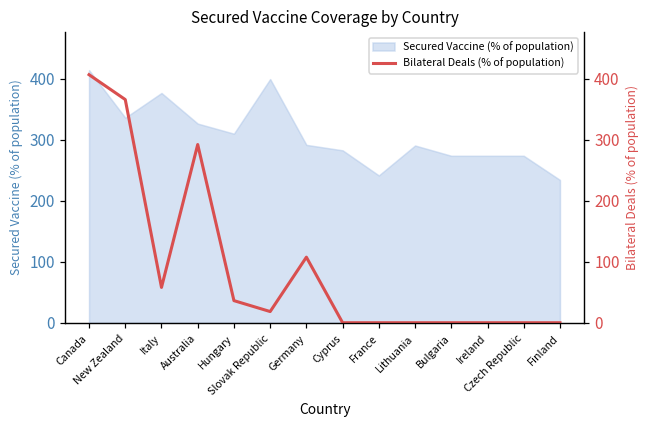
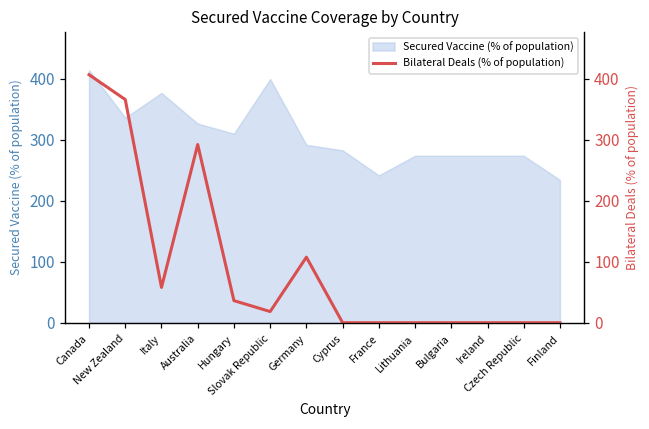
  {
    "Secured Vaccine (% of population)": {
      "Canada": 410,
      "New Zealand": 340,
      "Italy": 380,
      "Australia": 330,
      "Hungary": 310,
      "Slovak Republic": 400,
      "Germany": 290,
      "Cyprus": 280,
      "France": 240,
-     "Lithuania": 290,
+     "Lithuania": 270,
      "Bulgaria": 270,
      "Ireland": 270,
      "Czech Republic": 270,
      "Finland": 230
    },
    "Bilateral Deals (% of population)": {
      "Canada": 410,
      "New Zealand": 370,
      "Italy": 60,
      "Australia": 290,
      "Hungary": 40,
      "Slovak Republic": 20,
      "Germany": 110,
      "Cyprus": 0,
      "France": 0,
      "Lithuania": 0,
      "Bulgaria": 0,
      "Ireland": 0,
      "Czech Republic": 0,
      "Finland": 0
    }
  }
